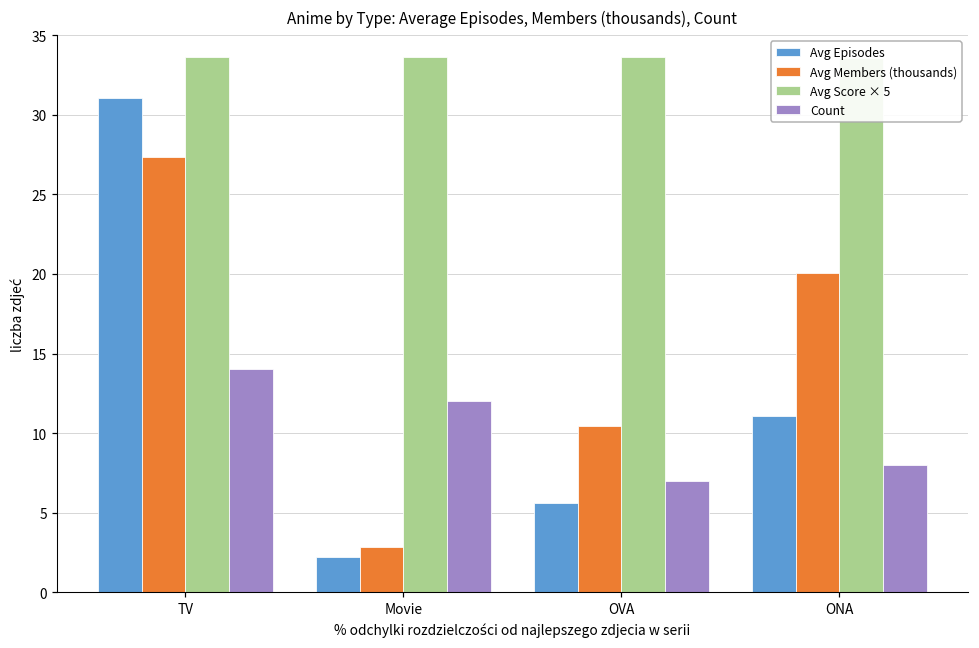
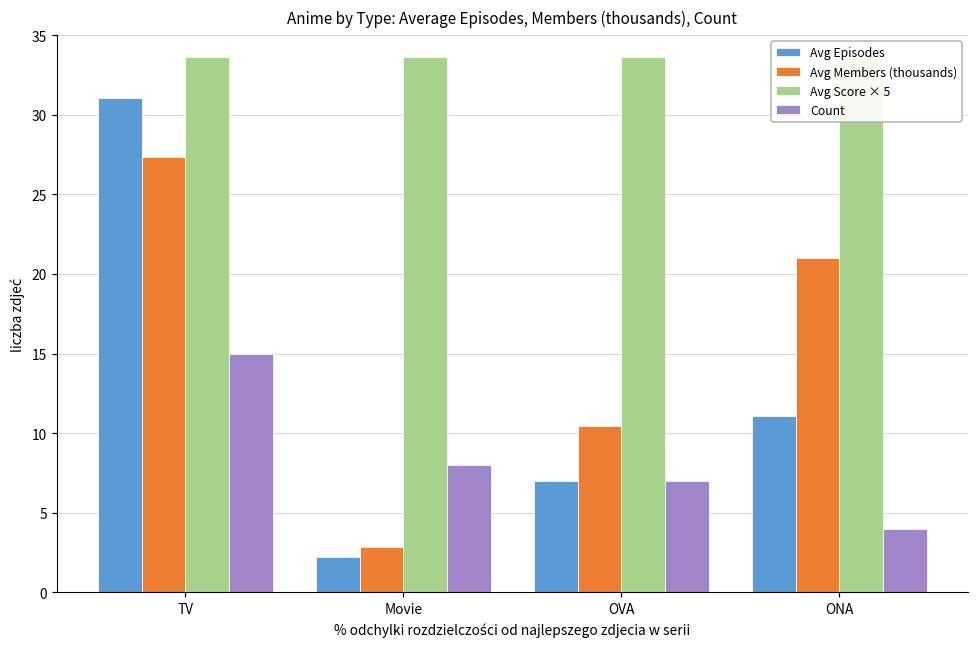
  {
    "Avg Episodes": {
      "TV": 31.1,
      "Movie": 2.2,
-     "OVA": 5.6,
+     "OVA": 7.0,
      "ONA": 11.1
    },
    "Avg Members (thousands)": {
      "TV": 27.3,
      "Movie": 2.9,
      "OVA": 10.5,
-     "ONA": 20.1
+     "ONA": 21.0
    },
    "Avg Score × 5": {
      "TV": 33.6,
      "Movie": 33.6,
      "OVA": 33.6
    },
    "Count": {
-     "TV": 14,
-     "Movie": 12,
+     "TV": 15,
+     "Movie": 8,
      "OVA": 7,
-     "ONA": 8
+     "ONA": 4
    }
  }
